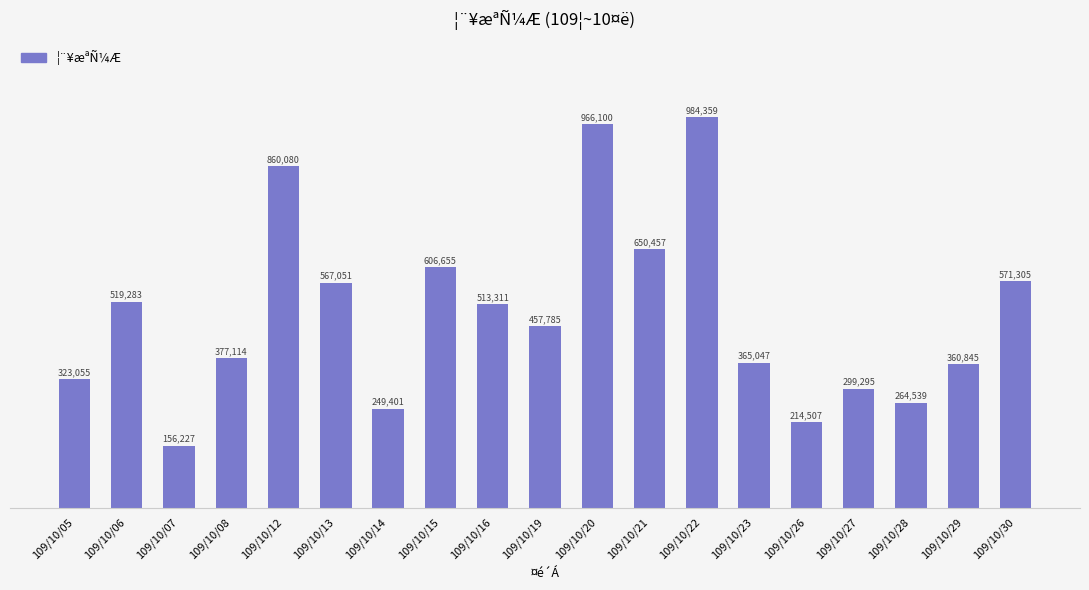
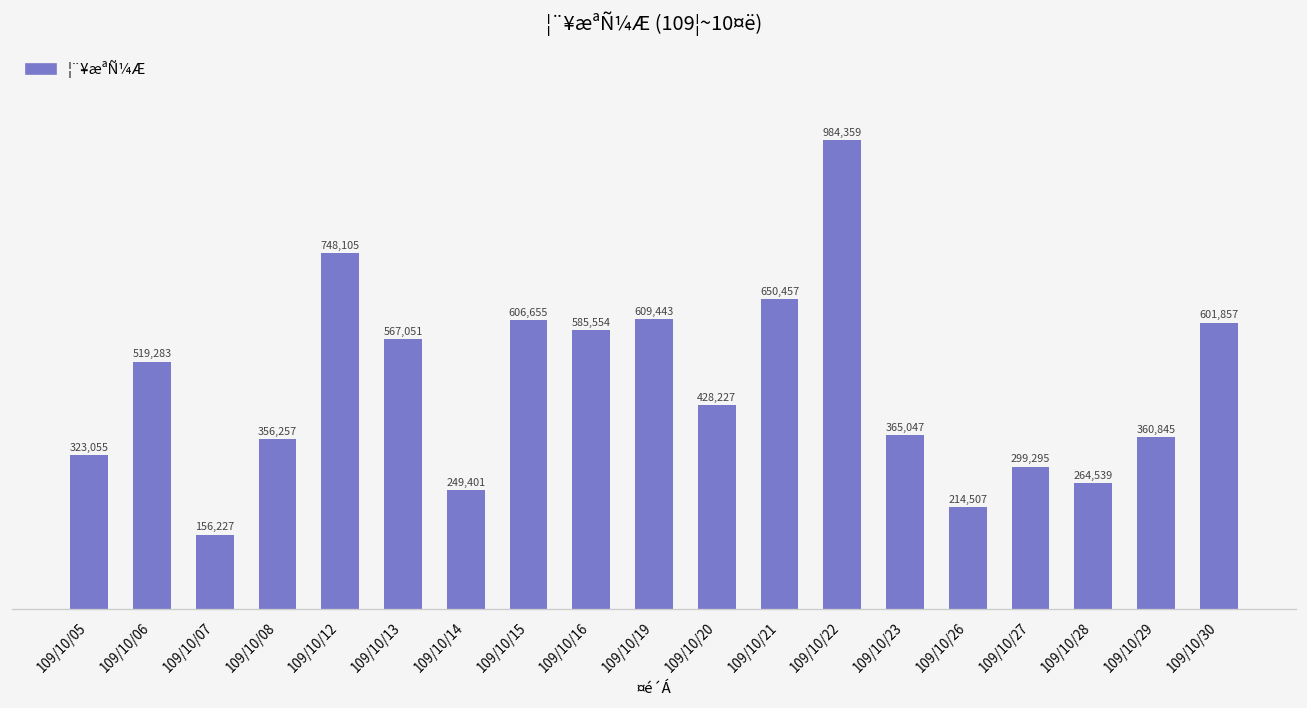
  {
    "109/10/05": "323,055",
    "109/10/06": "519,283",
    "109/10/07": "156,227",
-   "109/10/08": "377,114",
-   "109/10/12": "860,080",
+   "109/10/08": "356,257",
+   "109/10/12": "748,105",
    "109/10/13": "567,051",
    "109/10/14": "249,401",
    "109/10/15": "606,655",
-   "109/10/16": "513,311",
-   "109/10/19": "457,785",
-   "109/10/20": "966,100",
+   "109/10/16": "585,554",
+   "109/10/19": "609,443",
+   "109/10/20": "428,227",
    "109/10/21": "650,457",
    "109/10/22": "984,359",
    "109/10/23": "365,047",
    "109/10/26": "214,507",
    "109/10/27": "299,295",
    "109/10/28": "264,539",
    "109/10/29": "360,845",
-   "109/10/30": "571,305"
+   "109/10/30": "601,857"
  }
